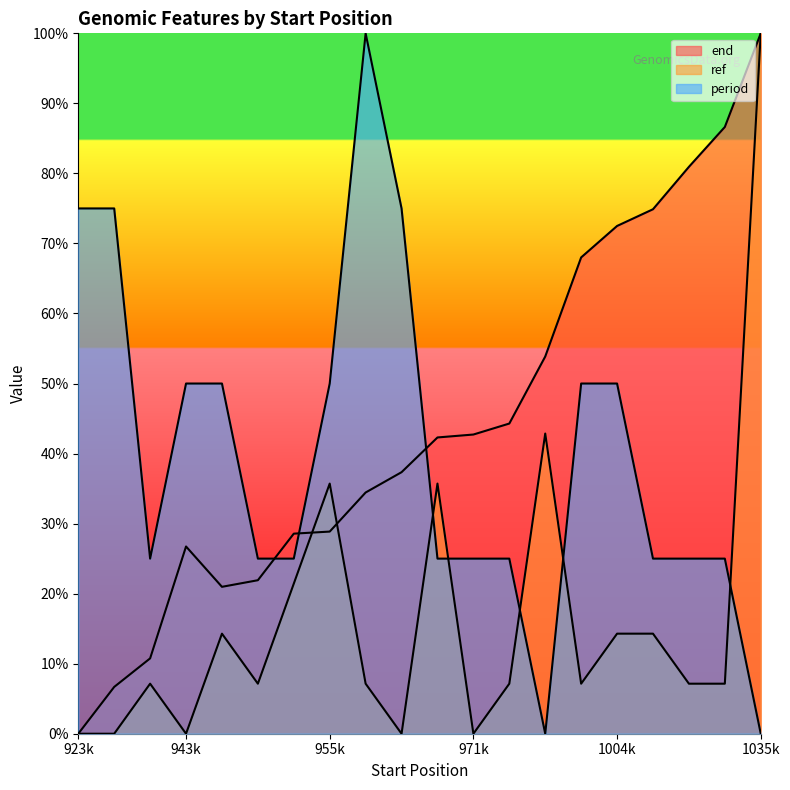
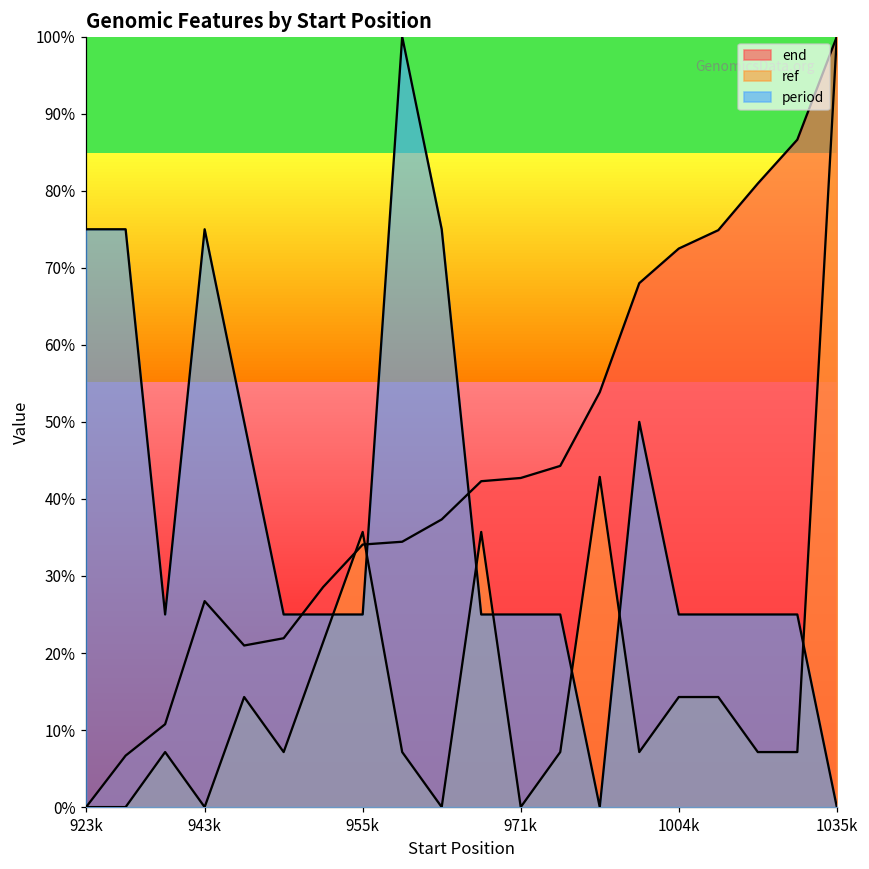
  {
    "end": {
      "943k": "27%",
-     "955k": "29%",
+     "955k": "34%",
      "971k": "43%",
      "1004k": "72%"
    },
    "ref": {
      "943k": "0%",
      "955k": "36%",
      "971k": "0%",
      "1004k": "14%"
    },
    "period": {
      "923k": "75%",
-     "943k": "50%",
-     "955k": "50%",
+     "943k": "75%",
+     "955k": "25%",
      "971k": "25%",
-     "1004k": "50%",
+     "1004k": "25%",
      "1035k": "0%"
    }
  }
